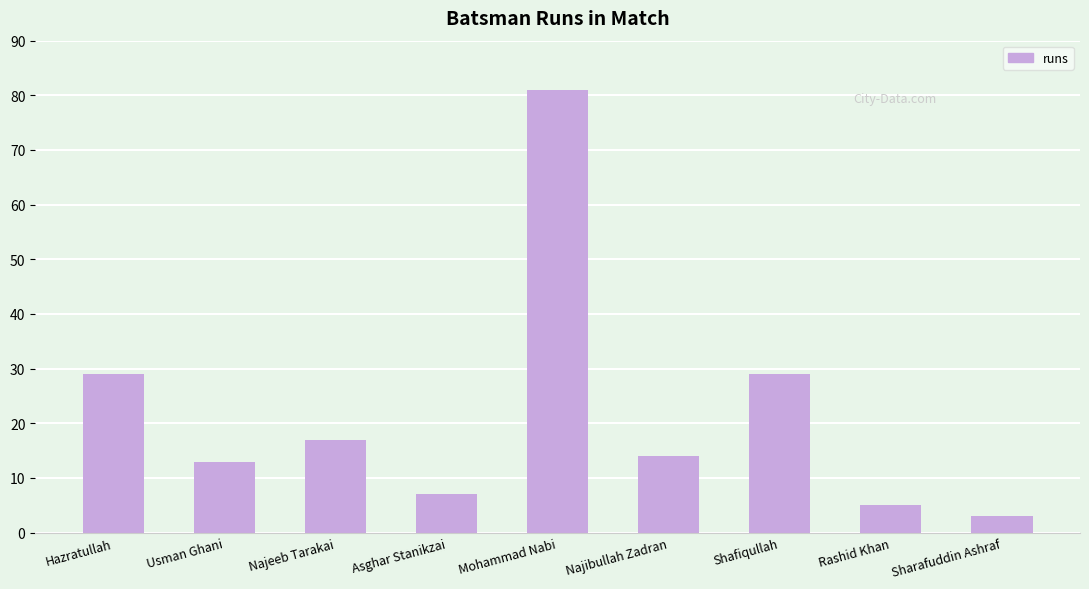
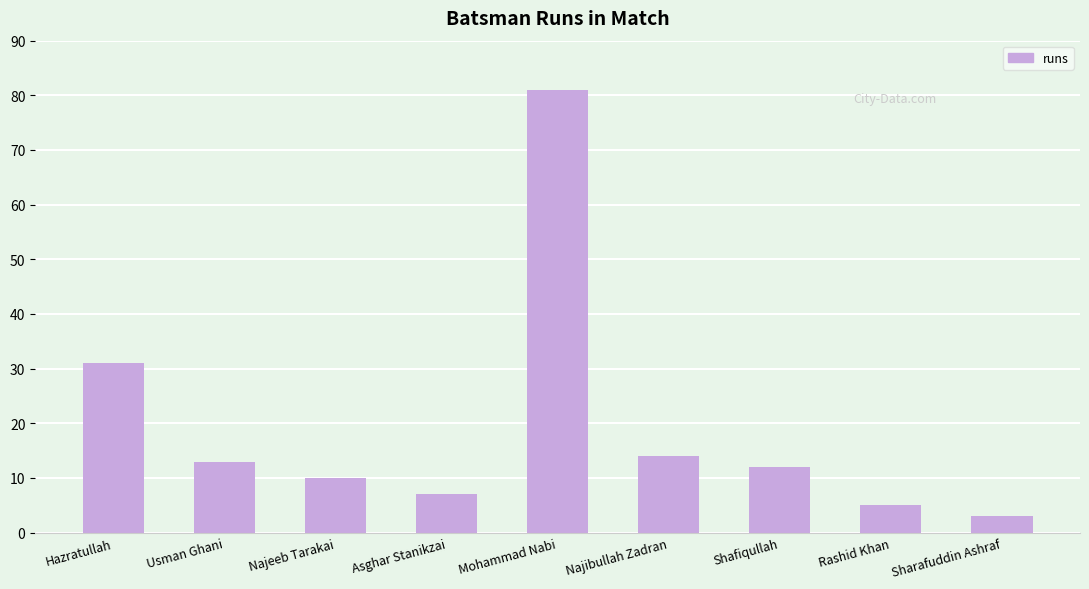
  {
-   "Hazratullah": 29,
+   "Hazratullah": 31,
    "Usman Ghani": 13,
-   "Najeeb Tarakai": 17,
+   "Najeeb Tarakai": 10,
    "Asghar Stanikzai": 7,
    "Mohammad Nabi": 81,
    "Najibullah Zadran": 14,
-   "Shafiqullah": 29,
+   "Shafiqullah": 12,
    "Rashid Khan": 5,
    "Sharafuddin Ashraf": 3
  }
